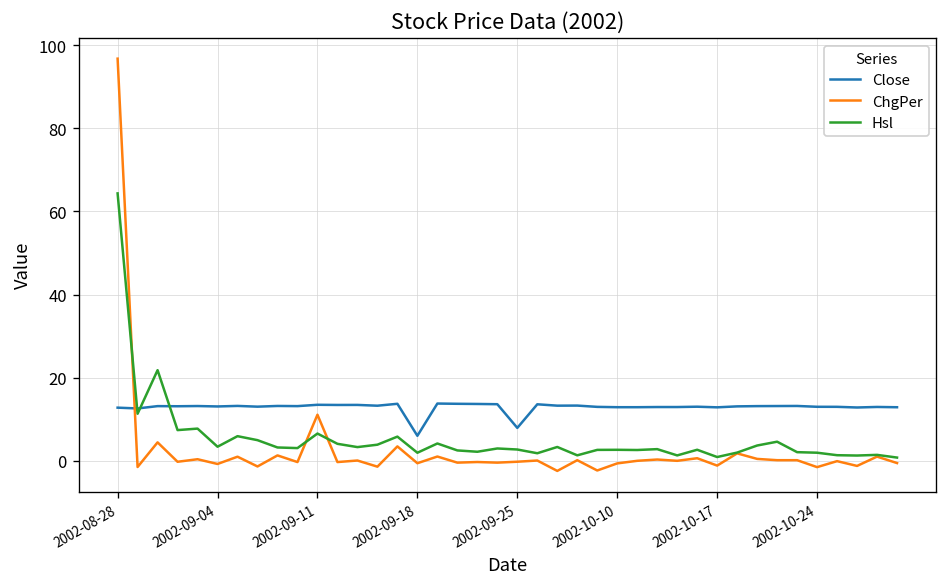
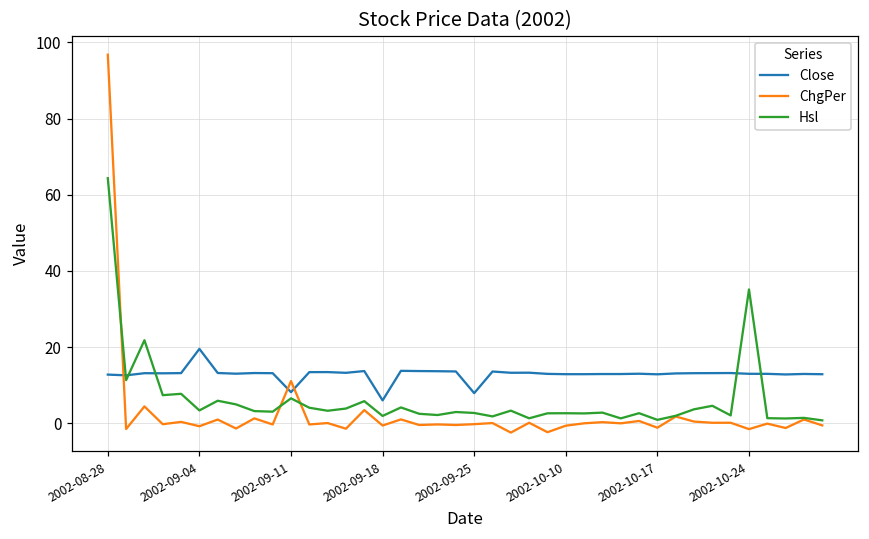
  {
    "Close": {
      "2002-08-28": 13,
-     "2002-09-04": 13,
-     "2002-09-11": 13,
+     "2002-09-04": 20,
+     "2002-09-11": 8,
      "2002-09-18": 6,
      "2002-09-25": 8,
      "2002-10-10": 13,
      "2002-10-17": 13,
      "2002-10-24": 13
    },
    "ChgPer": {
      "2002-08-28": 97,
      "2002-09-04": -1,
      "2002-09-11": 11,
      "2002-09-18": -1,
      "2002-09-25": 0,
      "2002-10-10": -1,
      "2002-10-17": -1,
      "2002-10-24": -2
    },
    "Hsl": {
      "2002-08-28": 64,
      "2002-09-04": 3,
      "2002-09-11": 7,
      "2002-09-18": 2,
      "2002-09-25": 3,
      "2002-10-10": 3,
      "2002-10-17": 1,
-     "2002-10-24": 2
+     "2002-10-24": 35
    }
  }
